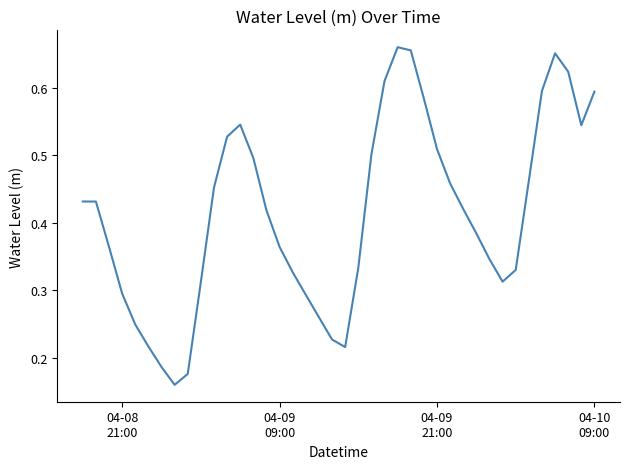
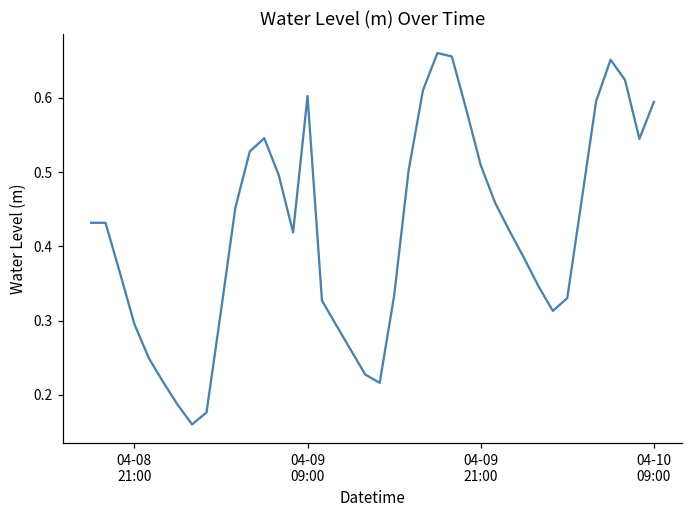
  {
    "04-08 21:00": 0.30,
-   "04-09 09:00": 0.36,
+   "04-09 09:00": 0.60,
    "04-09 21:00": 0.51,
    "04-10 09:00": 0.59
  }
